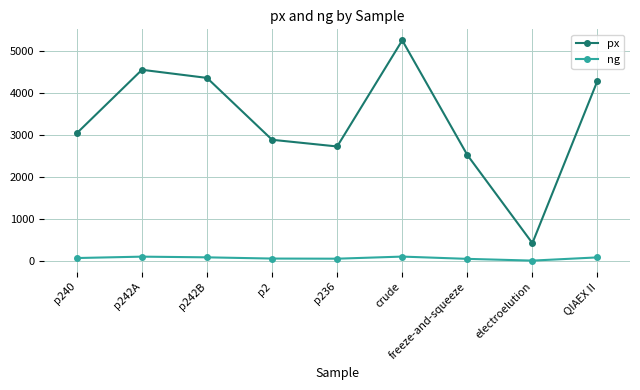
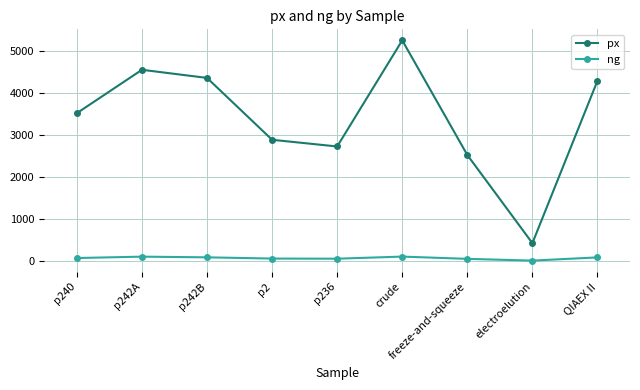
  {
    "px": {
-     "p240": 3000,
+     "p240": 3500,
      "p242A": 4600,
      "p242B": 4400,
      "p2": 2900,
      "p236": 2700,
      "crude": 5300,
      "freeze-and-squeeze": 2500,
      "electroelution": 400,
      "QIAEX II": 4300
    },
    "ng": {
      "p240": 100,
      "p242A": 100,
      "p242B": 100,
      "p2": 100,
      "p236": 100,
      "crude": 100,
      "freeze-and-squeeze": 100,
      "electroelution": 0,
      "QIAEX II": 100
    }
  }
